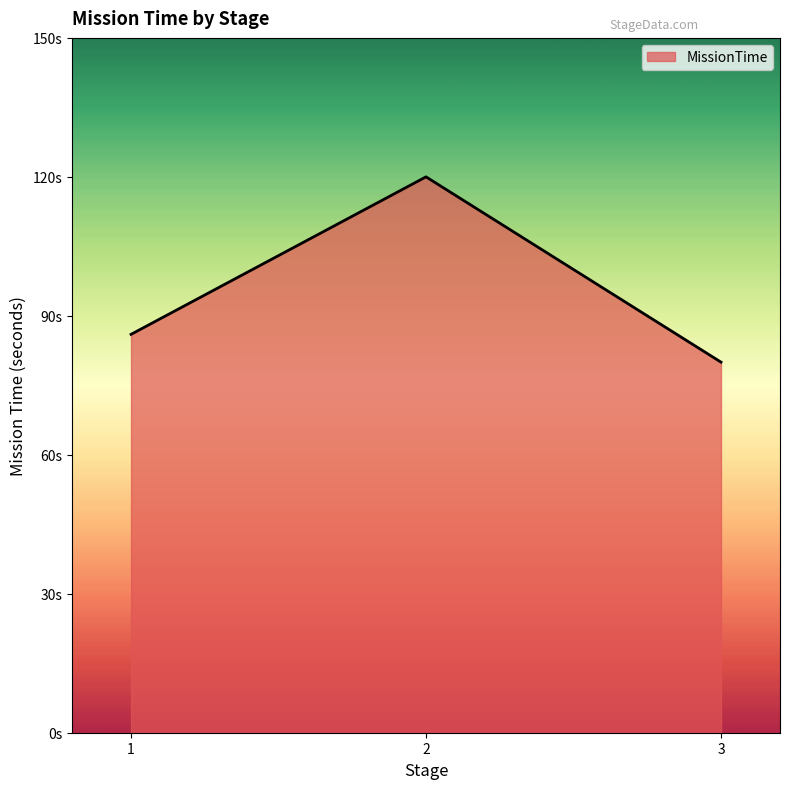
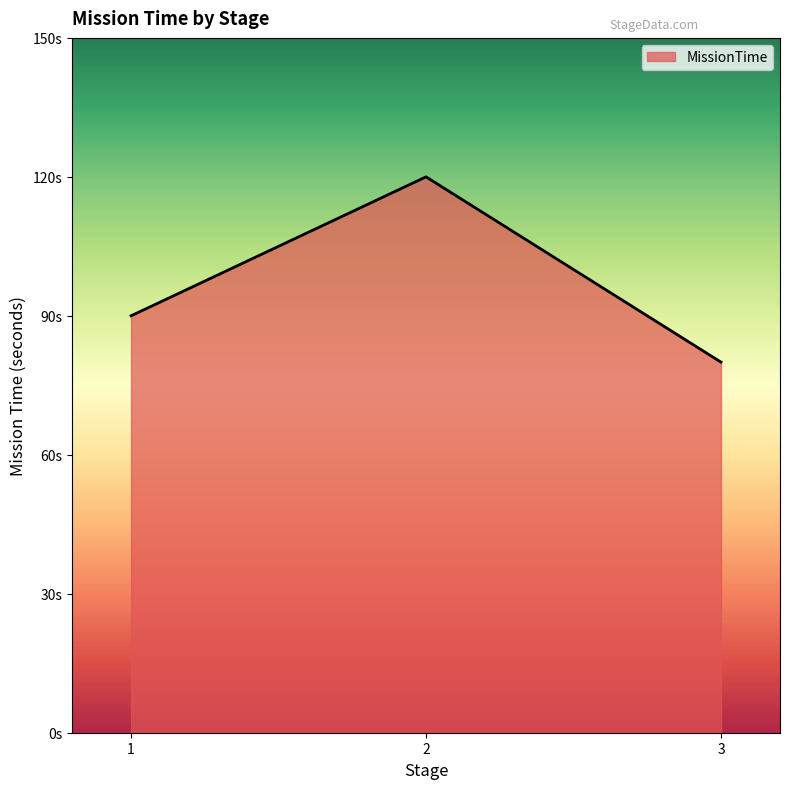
  {
-   "1": "86s",
+   "1": "90s",
    "2": "120s",
    "3": "80s"
  }
